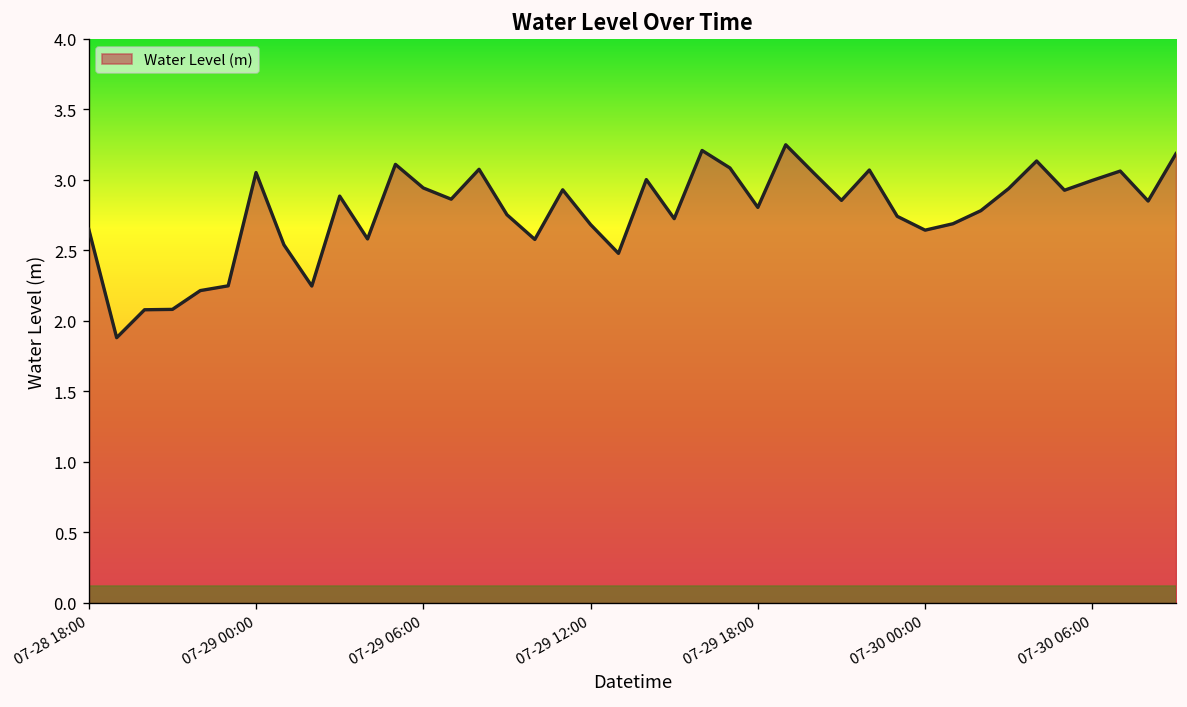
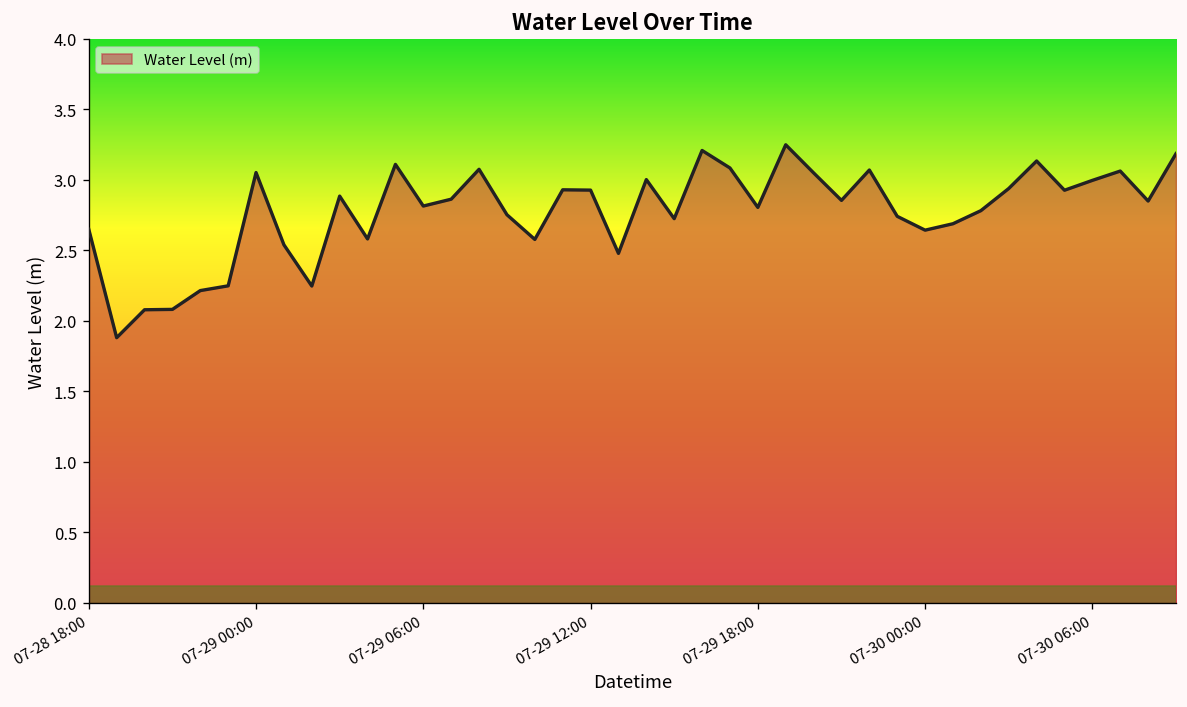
  {
    "07-28 18:00": 2.65,
    "07-29 00:00": 3.05,
-   "07-29 06:00": 2.94,
-   "07-29 12:00": 2.68,
+   "07-29 06:00": 2.82,
+   "07-29 12:00": 2.93,
    "07-29 18:00": 2.81,
    "07-30 00:00": 2.64,
    "07-30 06:00": 3.00
  }
